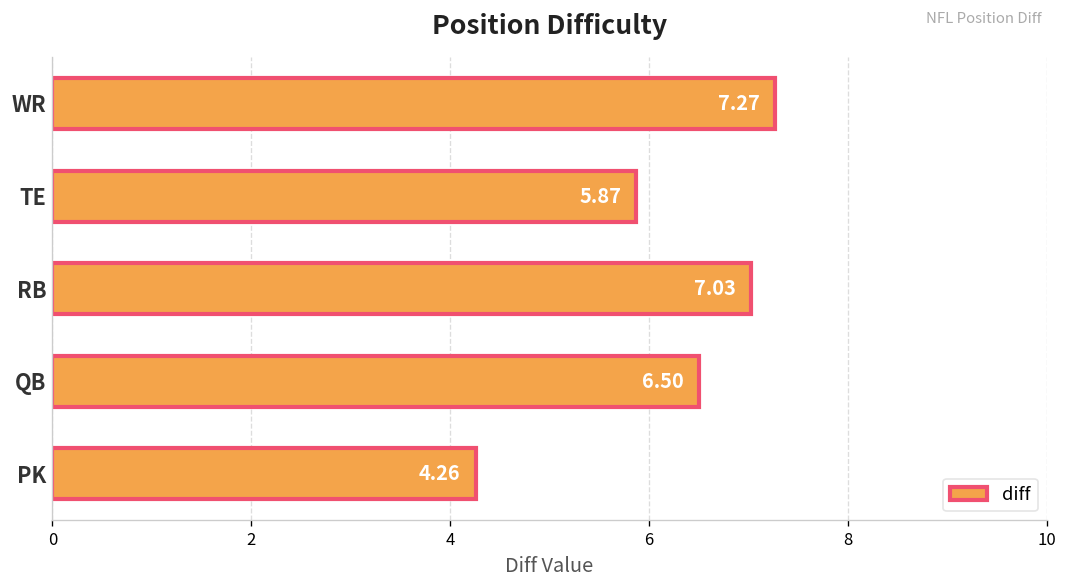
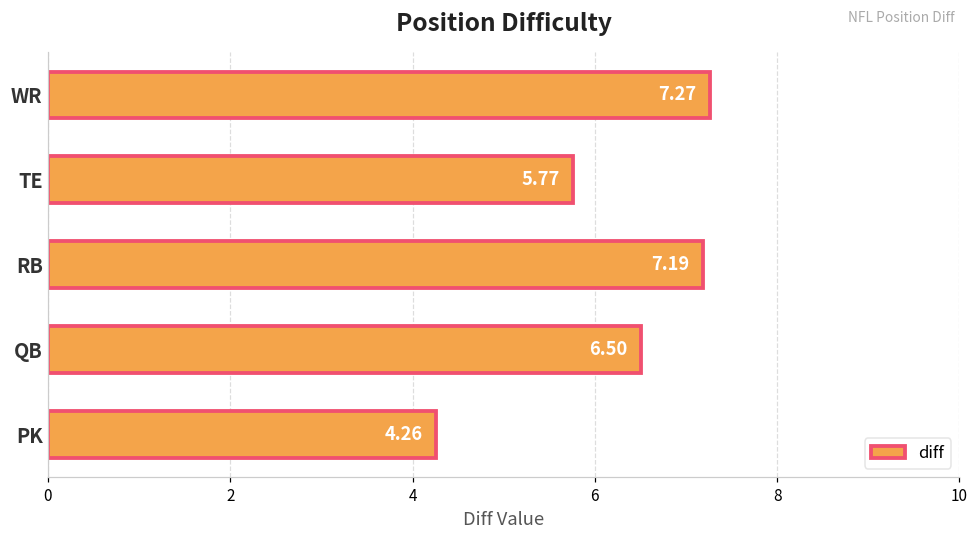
  {
    "WR": 7.27,
-   "TE": 5.87,
-   "RB": 7.03,
+   "TE": 5.77,
+   "RB": 7.19,
    "QB": 6.50,
    "PK": 4.26
  }
